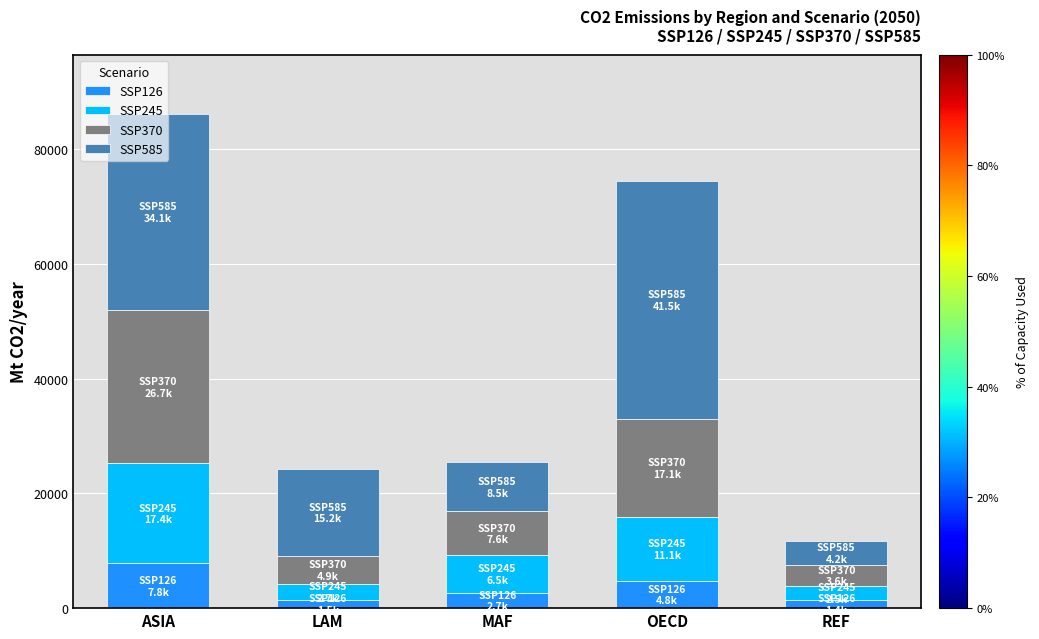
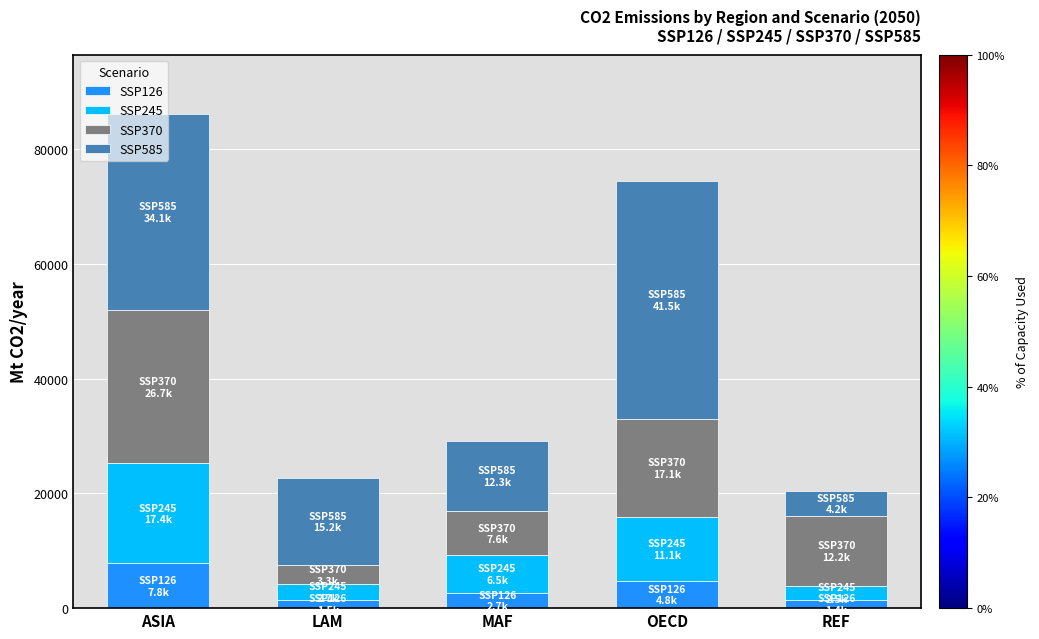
  {
    "SSP370": {
      "ASIA": "26.7k",
-     "LAM": "4.9k",
+     "LAM": "3.3k",
      "MAF": "7.6k",
      "OECD": "17.1k",
-     "REF": "3.6k"
+     "REF": "12.2k"
    },
    "SSP585": {
      "LAM": "15.2k",
-     "MAF": "8.5k",
+     "MAF": "12.3k",
      "OECD": "41.5k",
      "REF": "4.2k"
    }
  }
